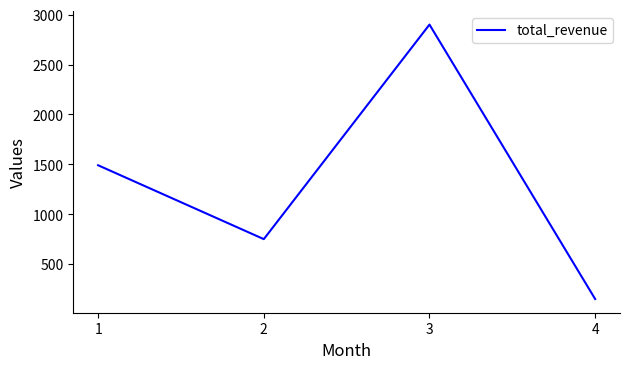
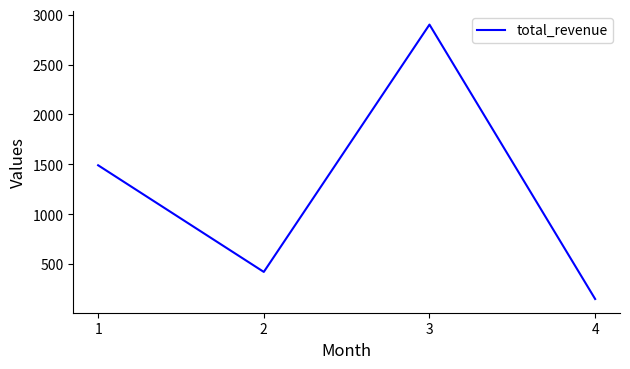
  {
    "1": 1500,
-   "2": 800,
+   "2": 400,
    "3": 2900,
    "4": 200
  }
